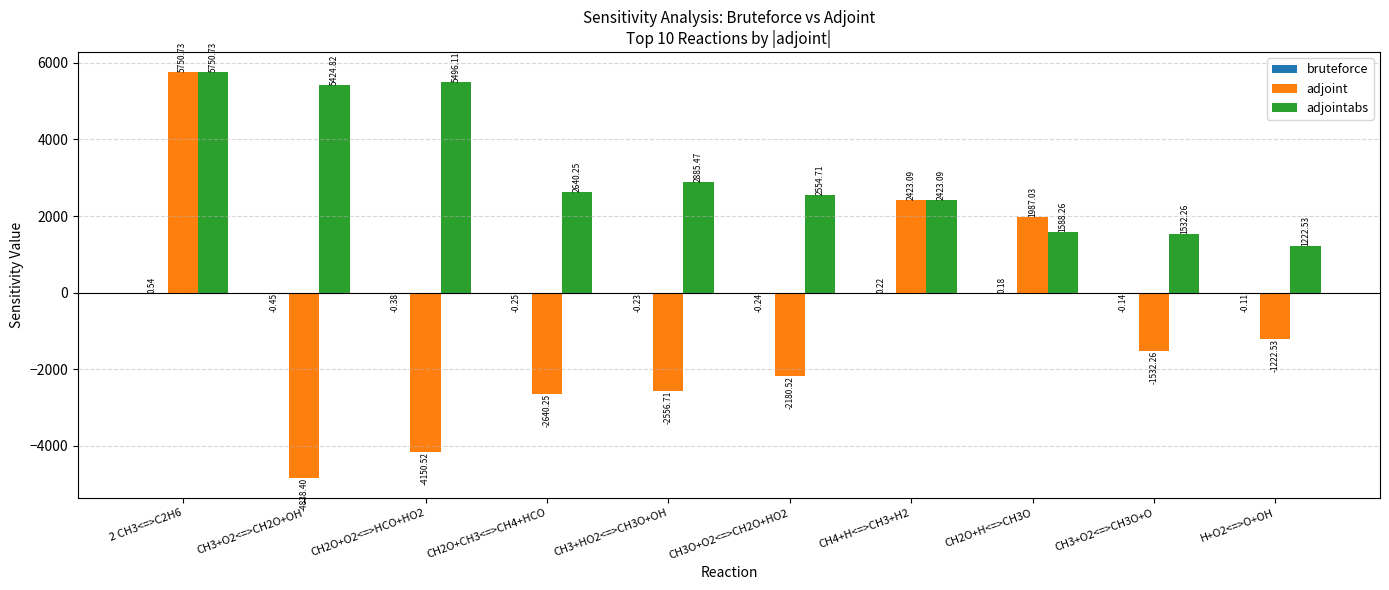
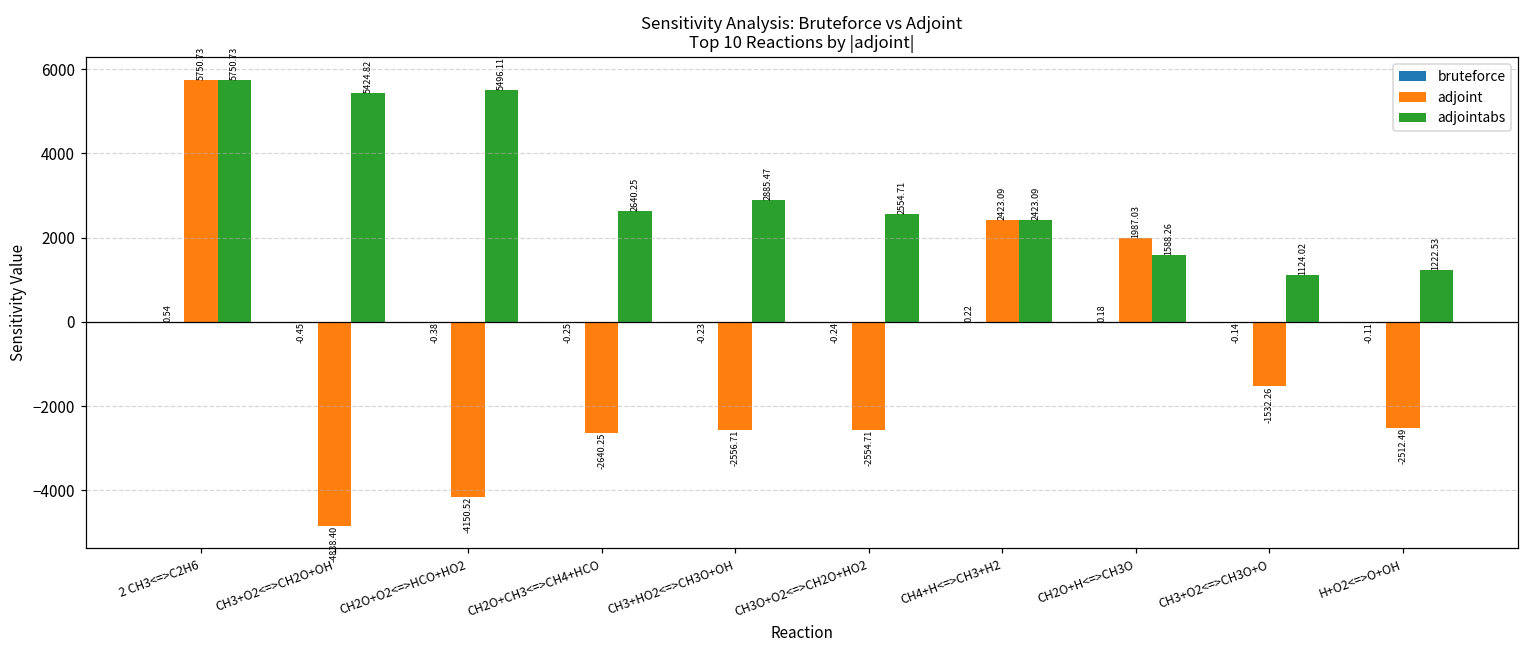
  {
    "bruteforce": {
      "2 CH3<=>C2H6": 0.54,
      "CH3+O2<=>CH2O+OH": -0.45,
      "CH2O+O2<=>HCO+HO2": -0.38,
      "CH2O+CH3<=>CH4+HCO": -0.25,
      "CH3+HO2<=>CH3O+OH": -0.23,
      "CH3O+O2<=>CH2O+HO2": -0.24,
      "CH4+H<=>CH3+H2": 0.22,
      "CH2O+H<=>CH3O": 0.18,
      "CH3+O2<=>CH3O+O": -0.14,
      "H+O2<=>O+OH": -0.11
    },
    "adjoint": {
      "2 CH3<=>C2H6": 5750.73,
      "CH3+O2<=>CH2O+OH": -4838.40,
      "CH2O+O2<=>HCO+HO2": -4150.52,
      "CH2O+CH3<=>CH4+HCO": -2640.25,
      "CH3+HO2<=>CH3O+OH": -2556.71,
-     "CH3O+O2<=>CH2O+HO2": -2180.52,
+     "CH3O+O2<=>CH2O+HO2": -2554.71,
      "CH4+H<=>CH3+H2": 2423.09,
      "CH2O+H<=>CH3O": 1987.03,
      "CH3+O2<=>CH3O+O": -1532.26,
-     "H+O2<=>O+OH": -1222.53
+     "H+O2<=>O+OH": -2512.49
    },
    "adjointabs": {
      "2 CH3<=>C2H6": 5750.73,
      "CH3+O2<=>CH2O+OH": 5424.82,
      "CH2O+O2<=>HCO+HO2": 5496.11,
      "CH2O+CH3<=>CH4+HCO": 2640.25,
      "CH3+HO2<=>CH3O+OH": 2885.47,
      "CH3O+O2<=>CH2O+HO2": 2554.71,
      "CH4+H<=>CH3+H2": 2423.09,
      "CH2O+H<=>CH3O": 1588.26,
-     "CH3+O2<=>CH3O+O": 1532.26,
+     "CH3+O2<=>CH3O+O": 1124.02,
      "H+O2<=>O+OH": 1222.53
    }
  }
